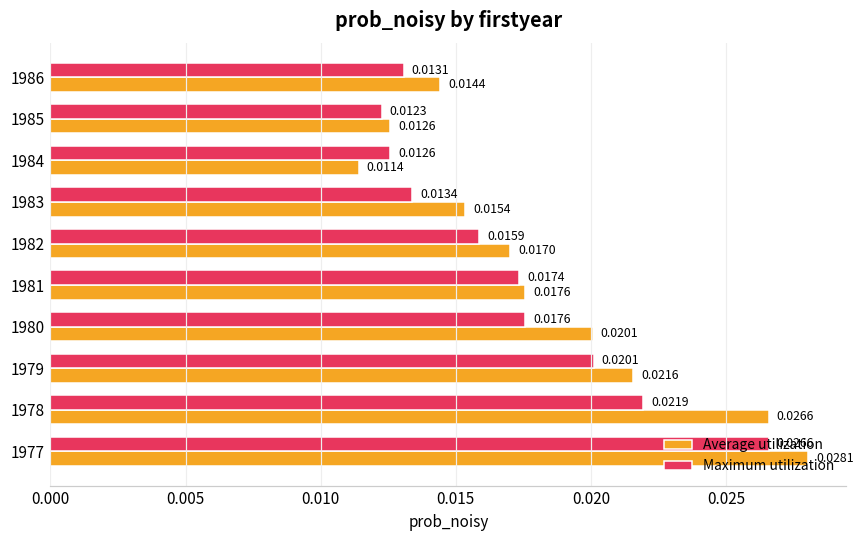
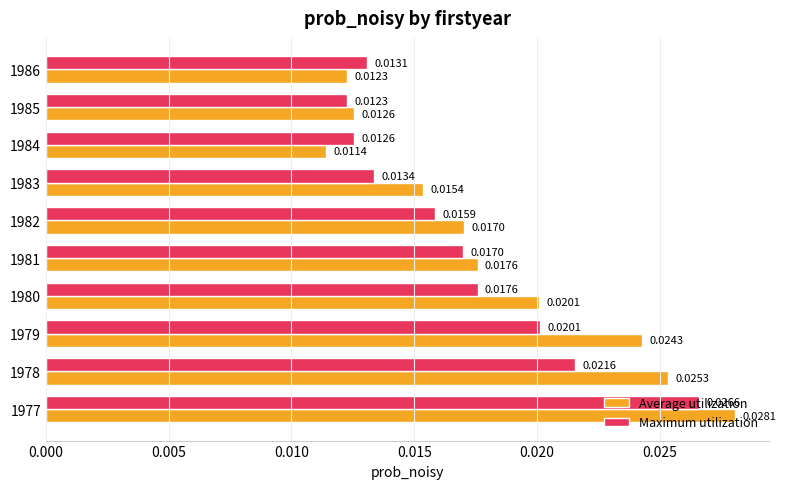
  {
    "Average utilization": {
-     "1986": 0.0144,
+     "1986": 0.0123,
      "1985": 0.0126,
      "1984": 0.0114,
      "1983": 0.0154,
      "1982": 0.0170,
      "1981": 0.0176,
      "1980": 0.0201,
-     "1979": 0.0216,
-     "1978": 0.0266,
+     "1979": 0.0243,
+     "1978": 0.0253,
      "1977": 0.0281
    },
    "Maximum utilization": {
      "1986": 0.0131,
      "1985": 0.0123,
      "1984": 0.0126,
      "1983": 0.0134,
      "1982": 0.0159,
-     "1981": 0.0174,
+     "1981": 0.0170,
      "1980": 0.0176,
      "1979": 0.0201,
-     "1978": 0.0219,
+     "1978": 0.0216,
      "1977": 0.0266
    }
  }
